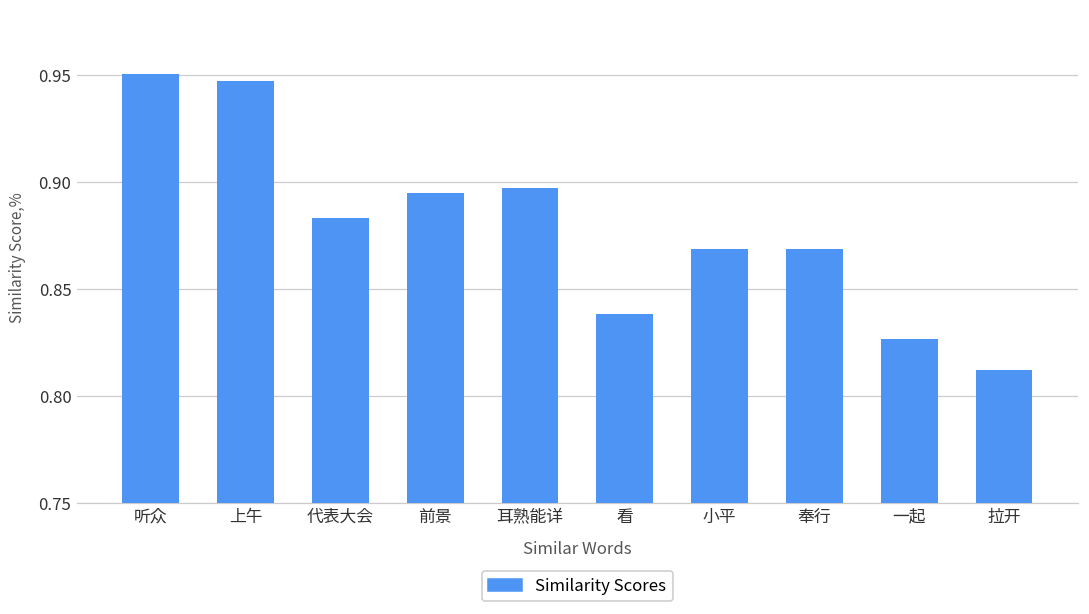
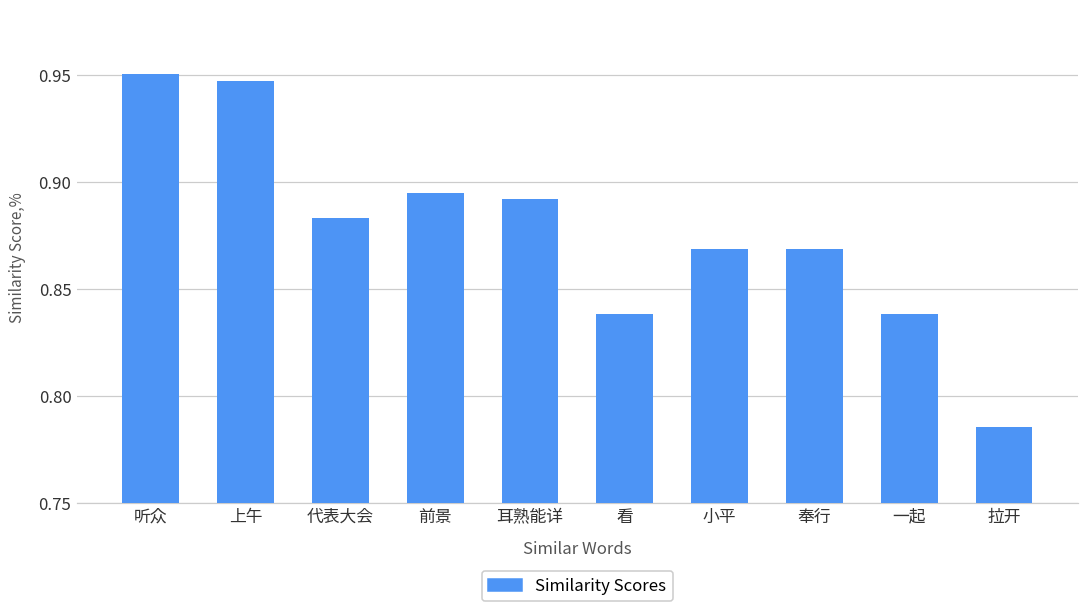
  {
    "听众": 0.951,
    "上午": 0.947,
    "代表大会": 0.883,
    "前景": 0.895,
-   "耳熟能详": 0.897,
+   "耳熟能详": 0.892,
    "看": 0.838,
    "小平": 0.869,
    "奉行": 0.869,
-   "一起": 0.827,
-   "拉开": 0.812
+   "一起": 0.838,
+   "拉开": 0.786
  }
